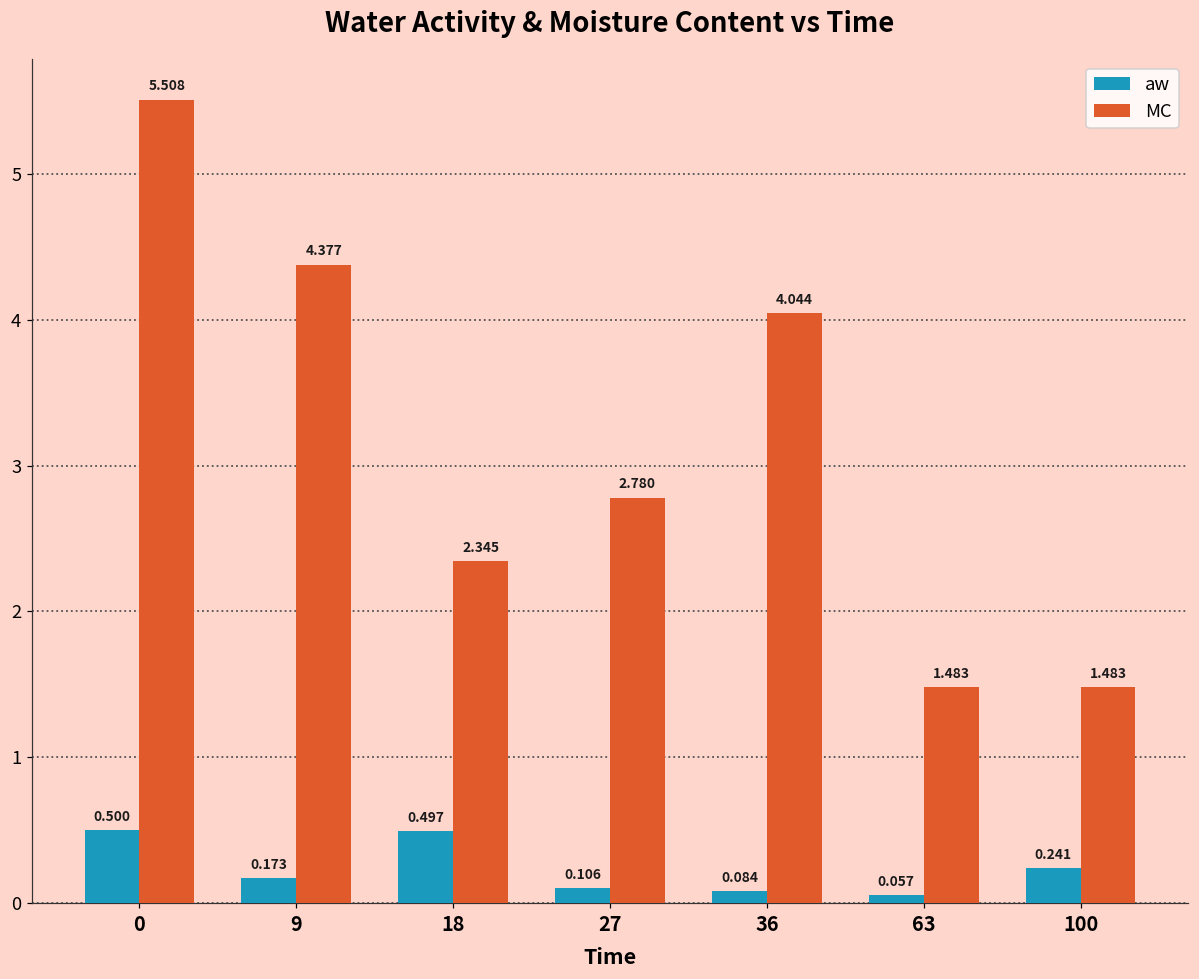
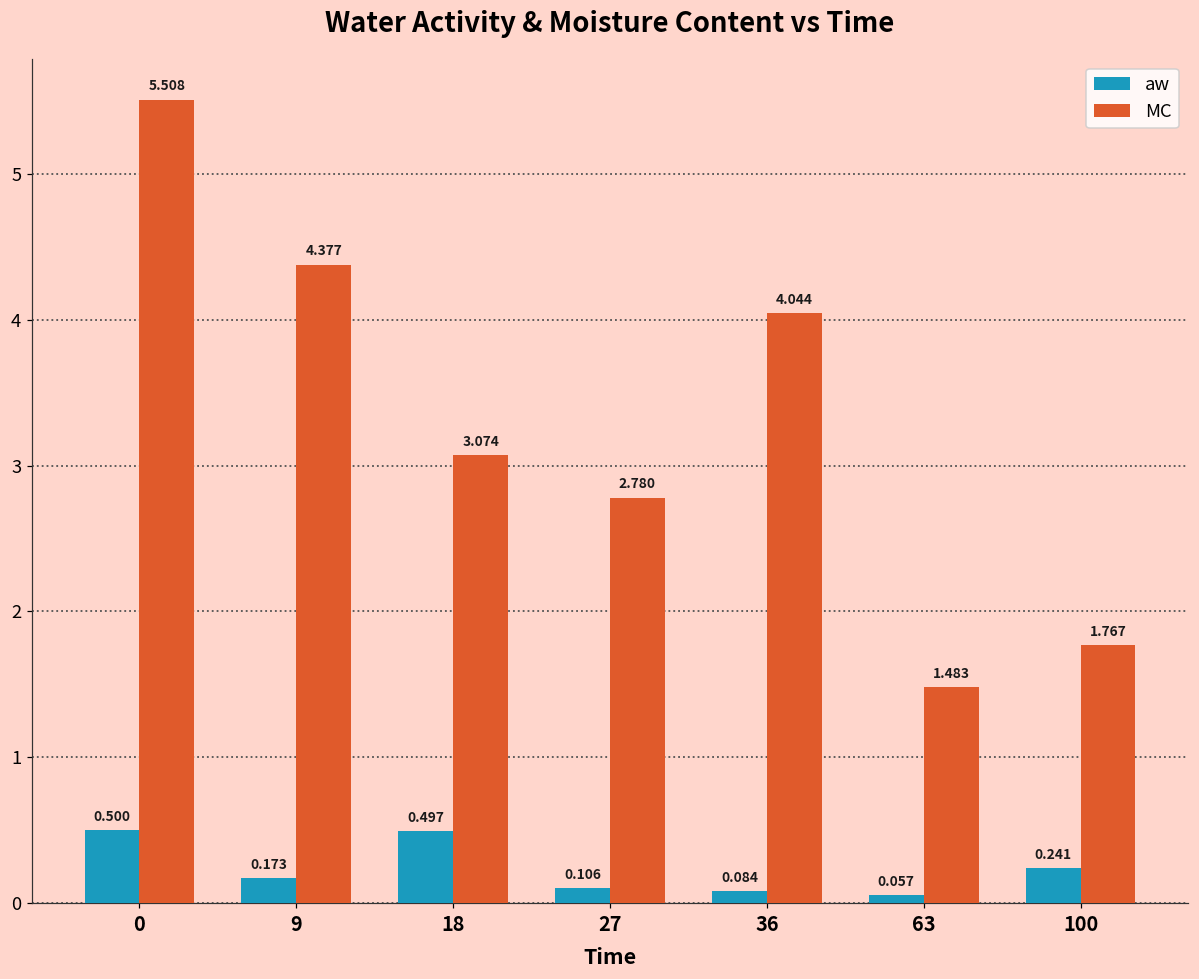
  {
    "aw": {
      "0": 0.500,
      "9": 0.173,
      "18": 0.497,
      "27": 0.106,
      "36": 0.084,
      "63": 0.057,
      "100": 0.241
    },
    "MC": {
      "0": 5.508,
      "9": 4.377,
-     "18": 2.345,
+     "18": 3.074,
      "27": 2.780,
      "36": 4.044,
      "63": 1.483,
-     "100": 1.483
+     "100": 1.767
    }
  }
